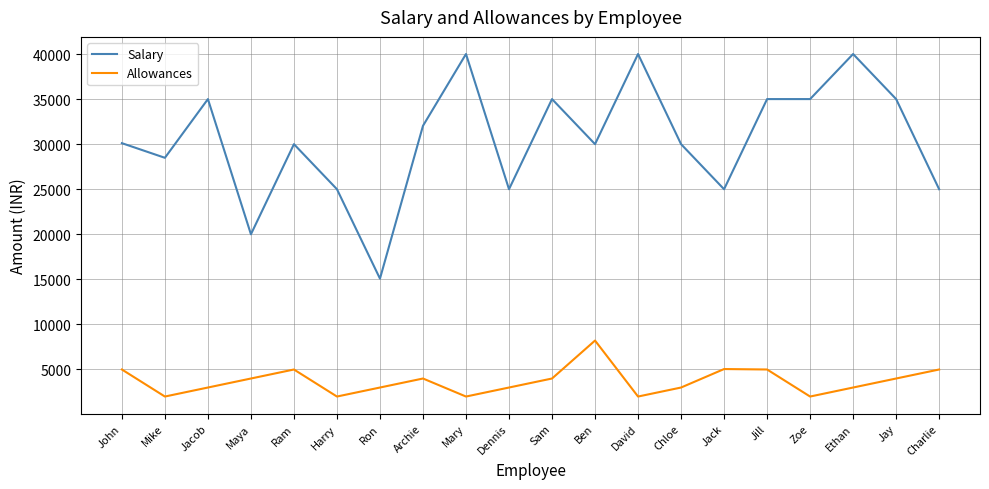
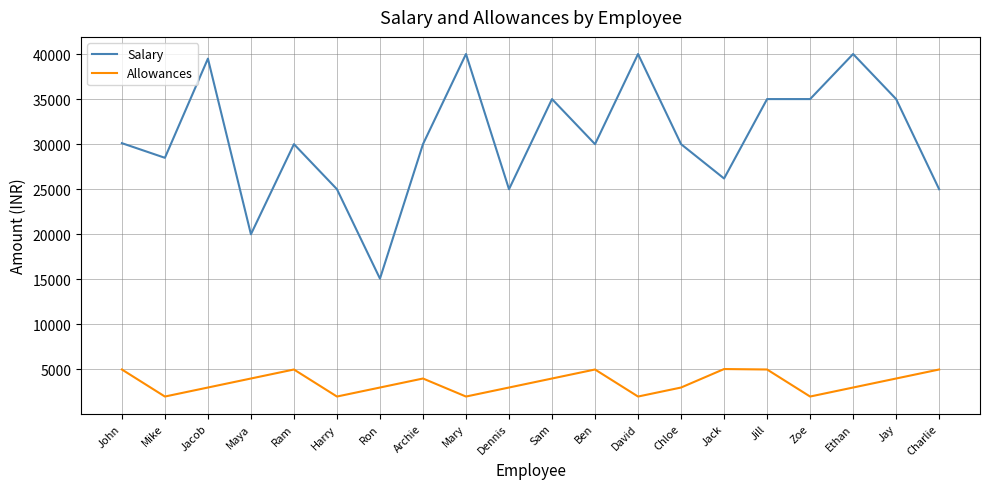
  {
    "Salary": {
      "John": 30000,
      "Mike": 28000,
-     "Jacob": 35000,
+     "Jacob": 39000,
      "Maya": 20000,
      "Ram": 30000,
      "Harry": 25000,
      "Ron": 15000,
-     "Archie": 32000,
+     "Archie": 30000,
      "Mary": 40000,
      "Dennis": 25000,
      "Sam": 35000,
      "Ben": 30000,
      "David": 40000,
      "Chloe": 30000,
-     "Jack": 25000,
+     "Jack": 26000,
      "Jill": 35000,
      "Zoe": 35000,
      "Ethan": 40000,
      "Jay": 35000,
      "Charlie": 25000
    },
    "Allowances": {
      "John": 5000,
      "Mike": 2000,
      "Jacob": 3000,
      "Maya": 4000,
      "Ram": 5000,
      "Harry": 2000,
      "Ron": 3000,
      "Archie": 4000,
      "Mary": 2000,
      "Dennis": 3000,
      "Sam": 4000,
-     "Ben": 8000,
+     "Ben": 5000,
      "David": 2000,
      "Chloe": 3000,
      "Jack": 5000,
      "Jill": 5000,
      "Zoe": 2000,
      "Ethan": 3000,
      "Jay": 4000,
      "Charlie": 5000
    }
  }
